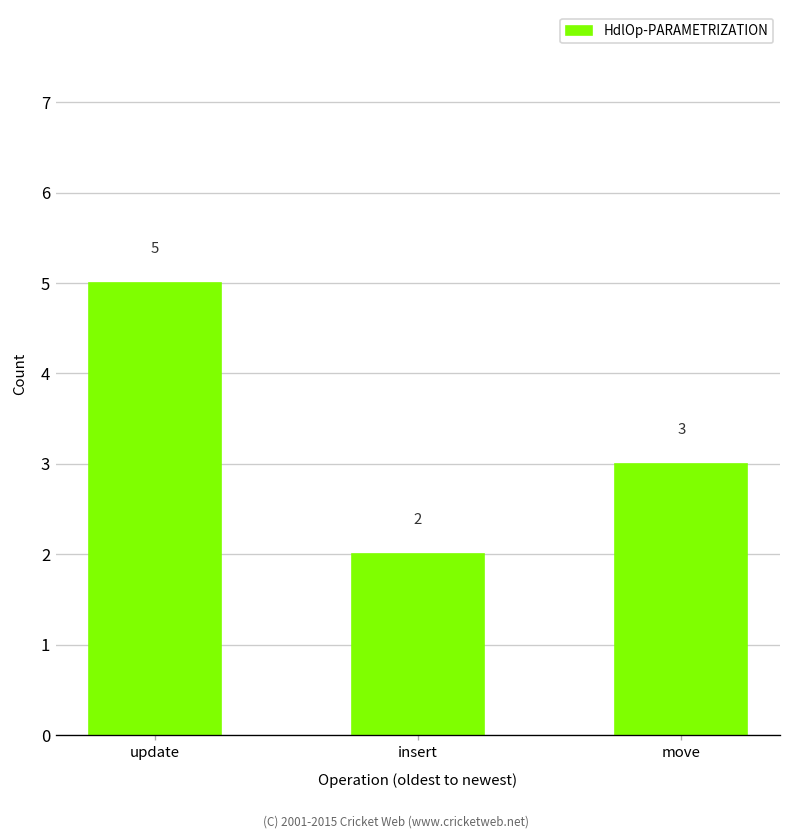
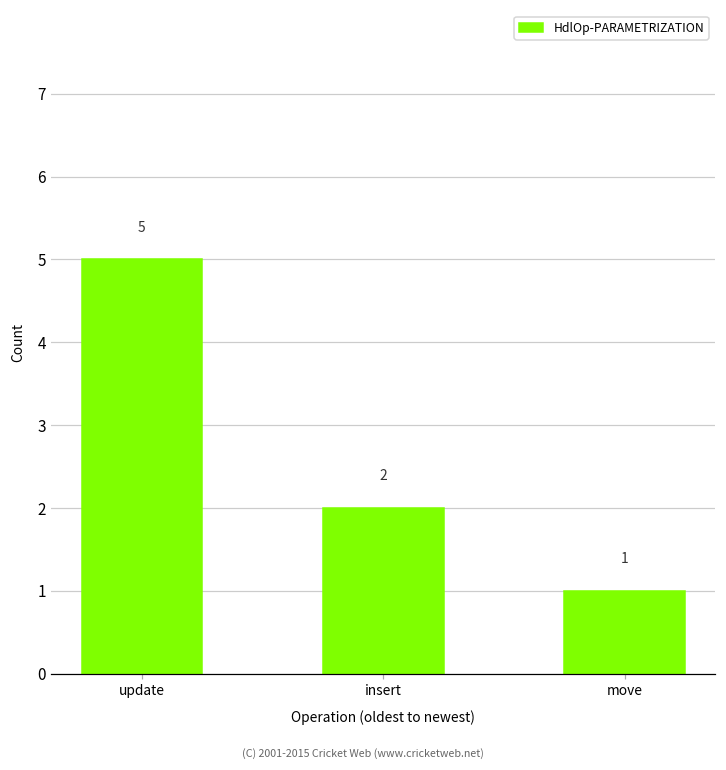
  {
    "update": 5,
    "insert": 2,
-   "move": 3
+   "move": 1
  }
